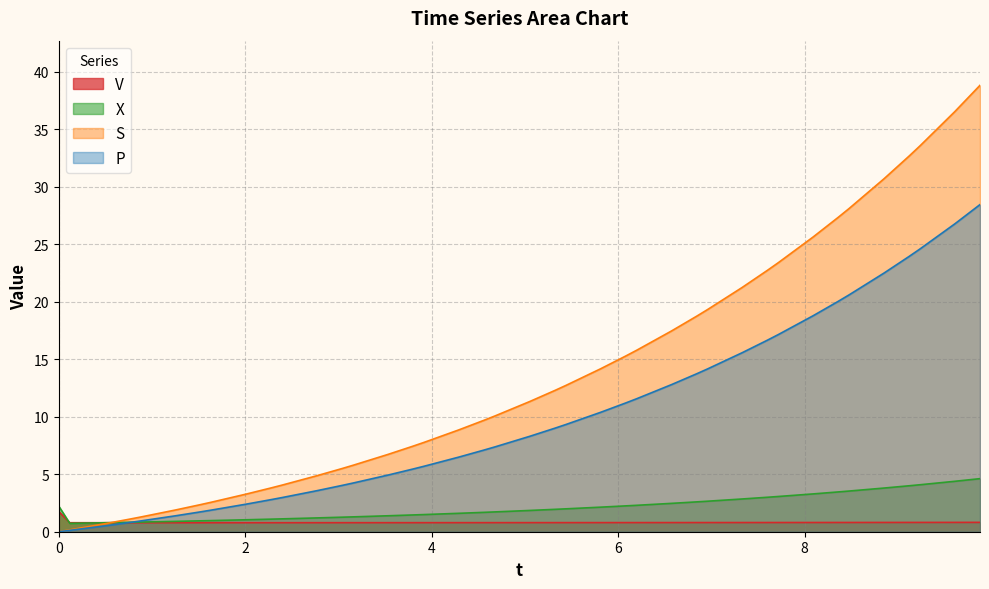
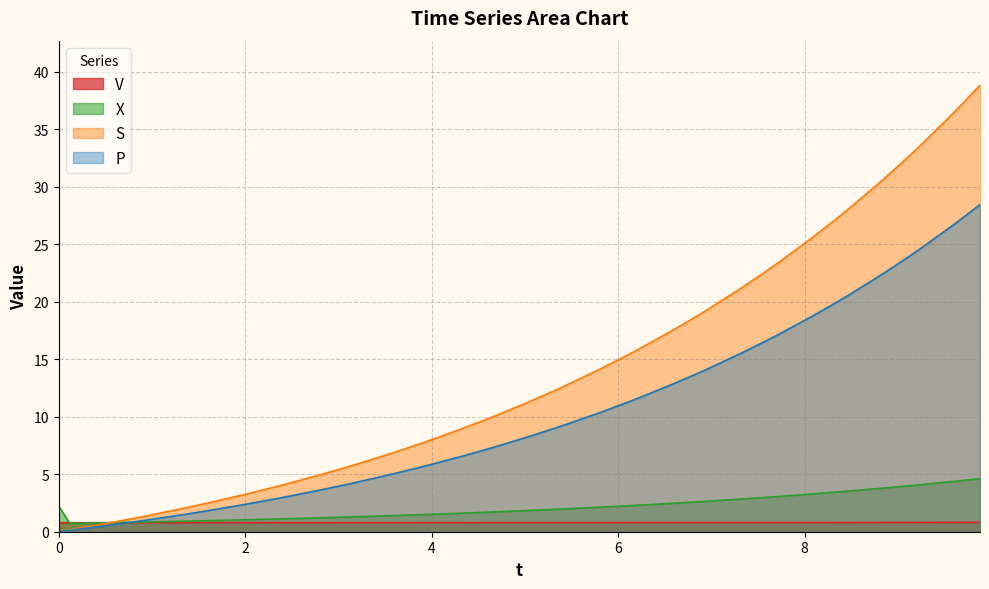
  {
    "V": {
-     "0": 1.8
+     "0": 0.8
    },
    "X": {
      "0": 2.2
    }
  }
